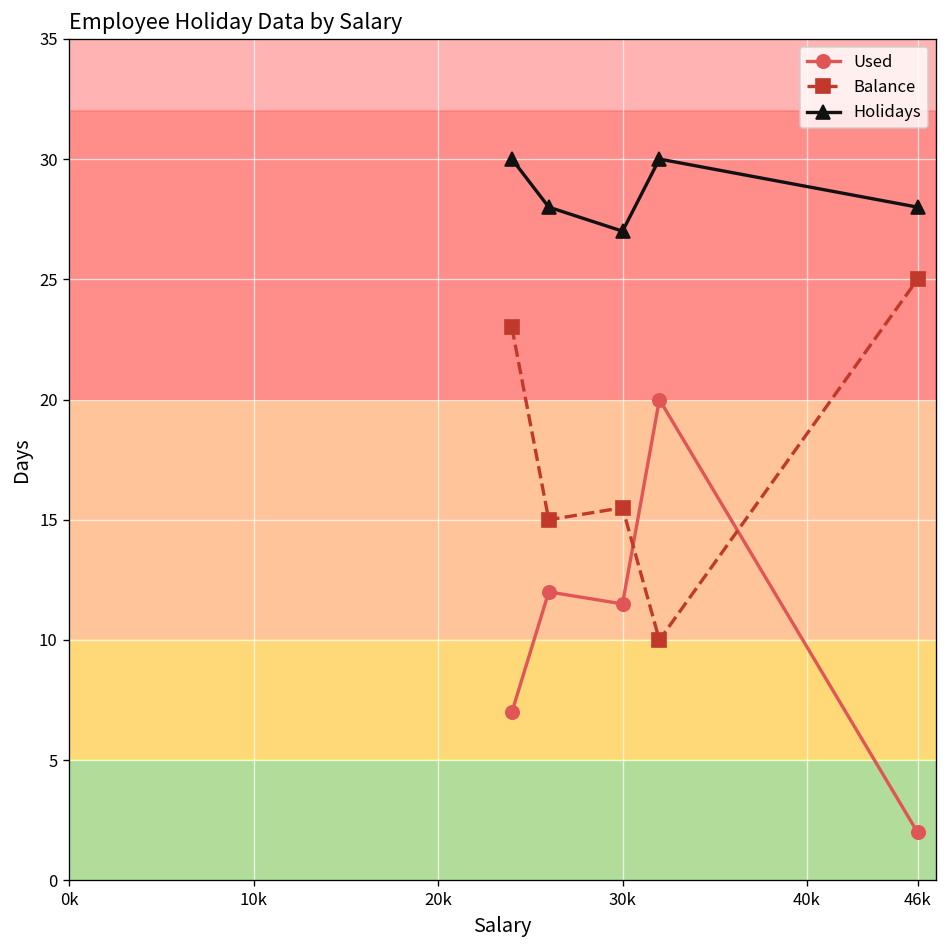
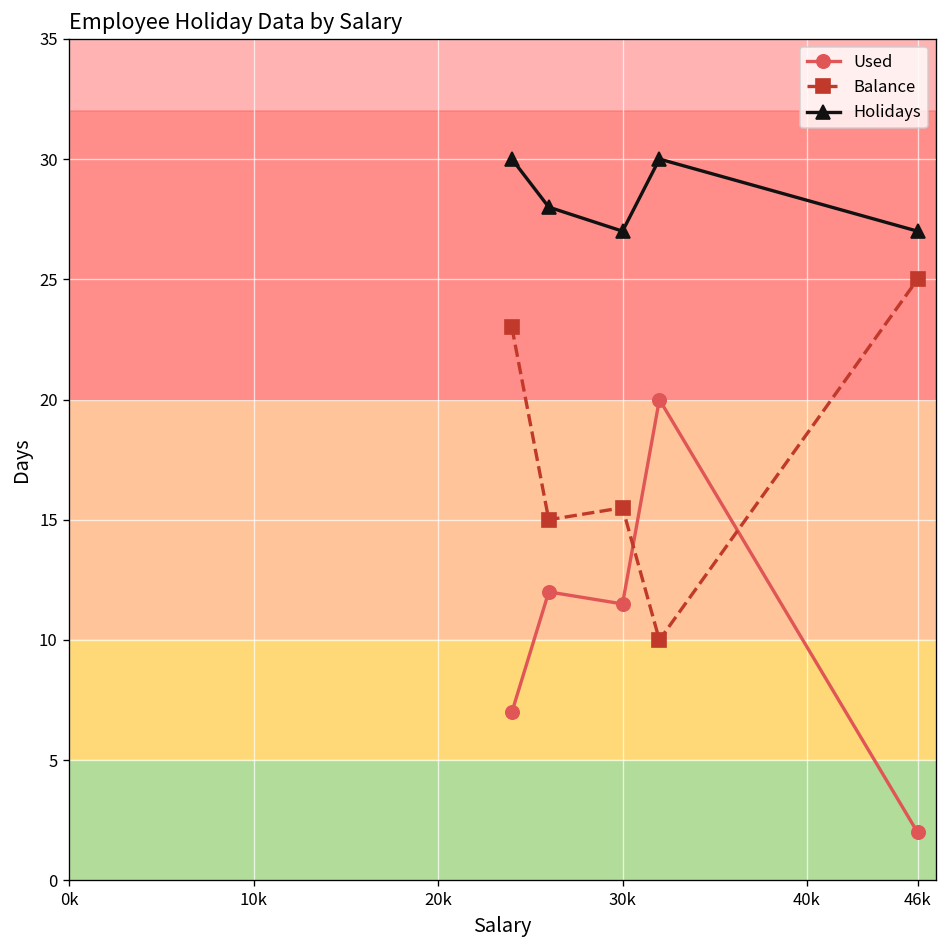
  {
    "Holidays": {
      "30k": 27,
-     "46k": 28
+     "46k": 27
    }
  }
